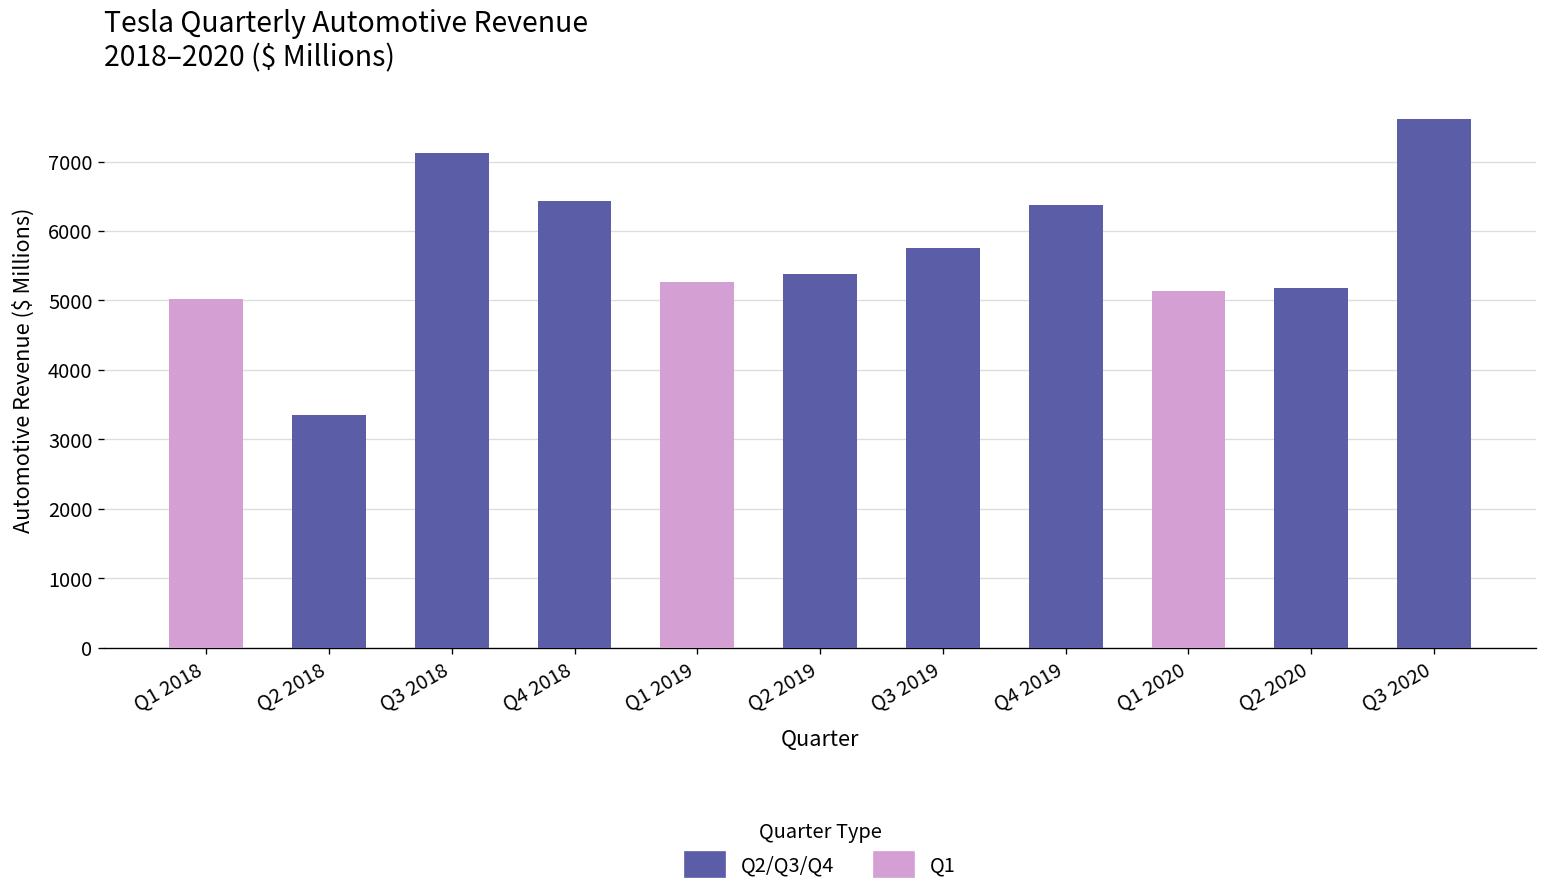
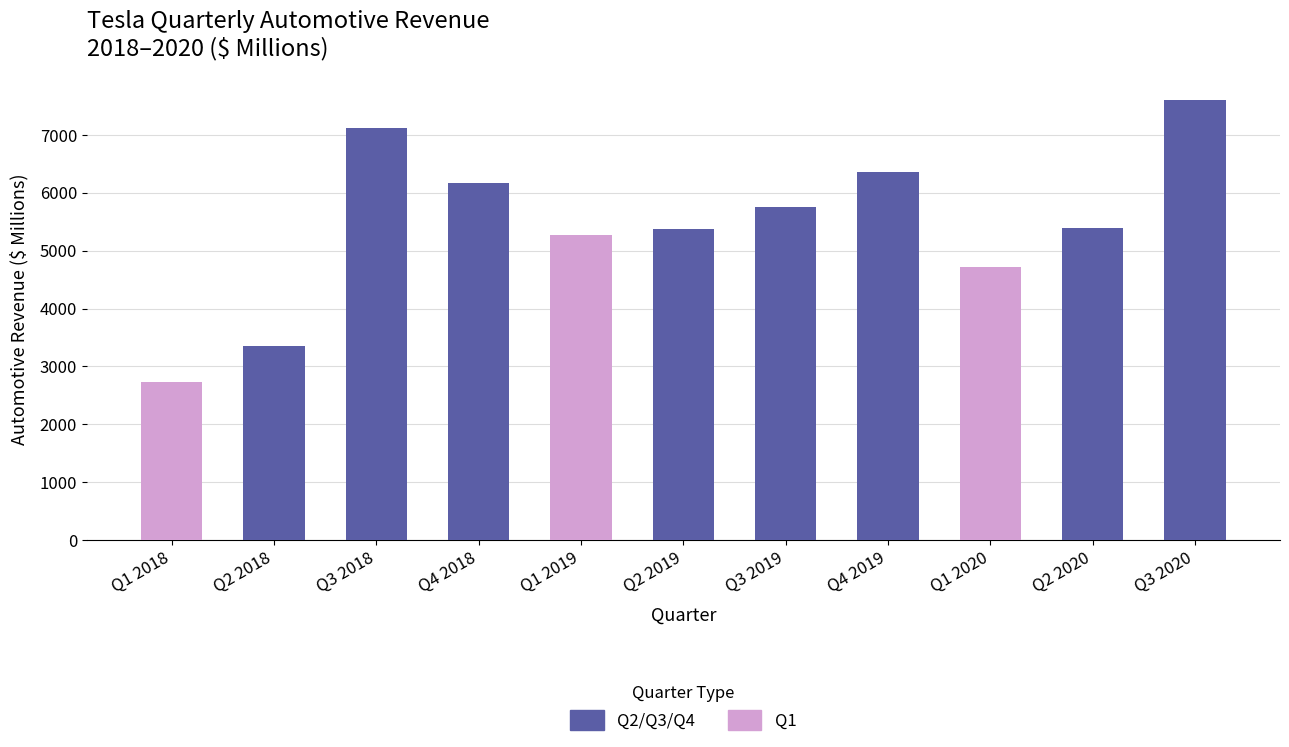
  {
-   "Q1 2018": 5000,
+   "Q1 2018": 2700,
    "Q2 2018": 3400,
    "Q3 2018": 7100,
-   "Q4 2018": 6400,
+   "Q4 2018": 6200,
    "Q1 2019": 5300,
    "Q2 2019": 5400,
    "Q3 2019": 5800,
    "Q4 2019": 6400,
-   "Q1 2020": 5100,
-   "Q2 2020": 5200,
+   "Q1 2020": 4700,
+   "Q2 2020": 5400,
    "Q3 2020": 7600
  }
